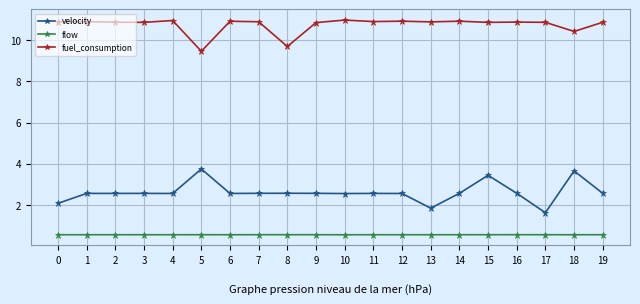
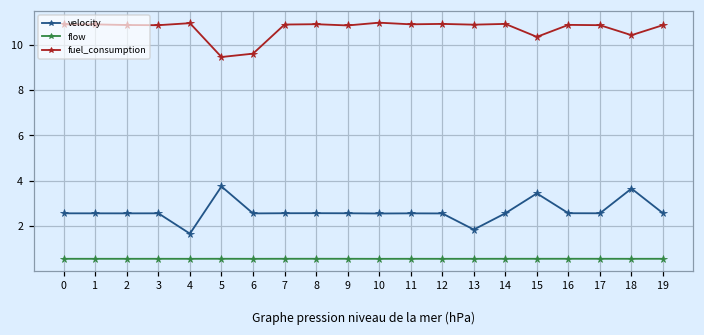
  {
    "velocity": {
-     "0": 2.1,
+     "0": 2.6,
      "1": 2.6,
      "2": 2.6,
      "3": 2.6,
-     "4": 2.6,
+     "4": 1.7,
      "5": 3.7,
      "6": 2.6,
      "7": 2.6,
      "8": 2.6,
      "9": 2.6,
      "10": 2.6,
      "11": 2.6,
      "12": 2.6,
      "13": 1.8,
      "14": 2.6,
      "15": 3.4,
      "16": 2.6,
-     "17": 1.6,
+     "17": 2.6,
      "18": 3.7,
      "19": 2.6
    },
    "flow": {
      "0": 0.6,
      "1": 0.6,
      "2": 0.6,
      "3": 0.6,
      "4": 0.6,
      "5": 0.6,
      "6": 0.6,
      "7": 0.6,
      "8": 0.6,
      "9": 0.6,
      "10": 0.6,
      "11": 0.6,
      "12": 0.6,
      "13": 0.6,
      "14": 0.6,
      "15": 0.6,
      "16": 0.6,
      "17": 0.6,
      "18": 0.6,
      "19": 0.6
    },
    "fuel_consumption": {
      "3": 10.9,
      "4": 11.0,
      "5": 9.5,
-     "6": 10.9,
+     "6": 9.6,
      "7": 10.9,
-     "8": 9.7,
+     "8": 10.9,
      "9": 10.9,
      "10": 11.0,
      "11": 10.9,
      "12": 10.9,
      "13": 10.9,
      "14": 10.9,
-     "15": 10.9,
+     "15": 10.4,
      "16": 10.9,
      "17": 10.9,
      "18": 10.4,
      "19": 10.9
    }
  }
